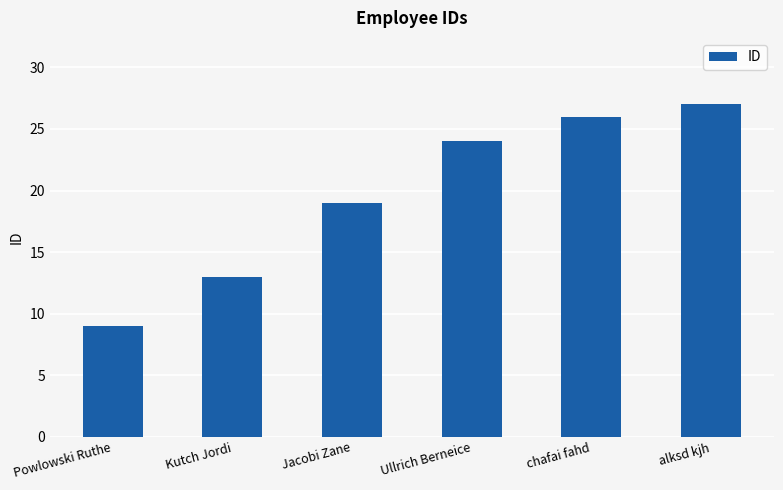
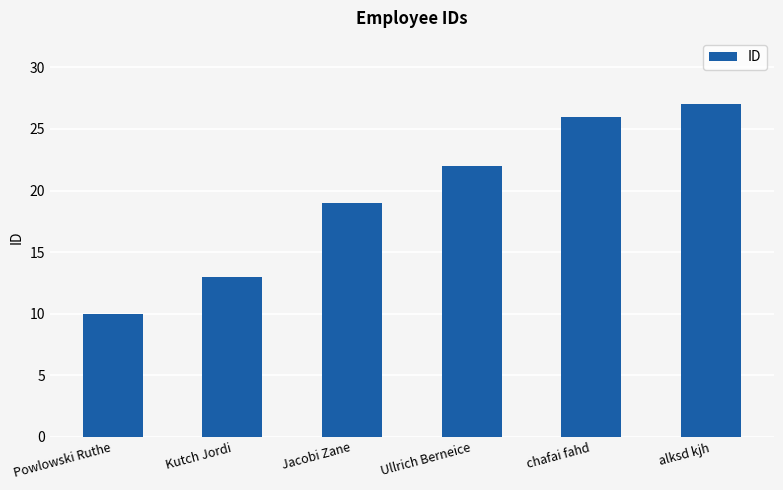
  {
-   "Powlowski Ruthe": 9,
+   "Powlowski Ruthe": 10,
    "Kutch Jordi": 13,
    "Jacobi Zane": 19,
-   "Ullrich Berneice": 24,
+   "Ullrich Berneice": 22,
    "chafai fahd": 26,
    "alksd kjh": 27
  }
